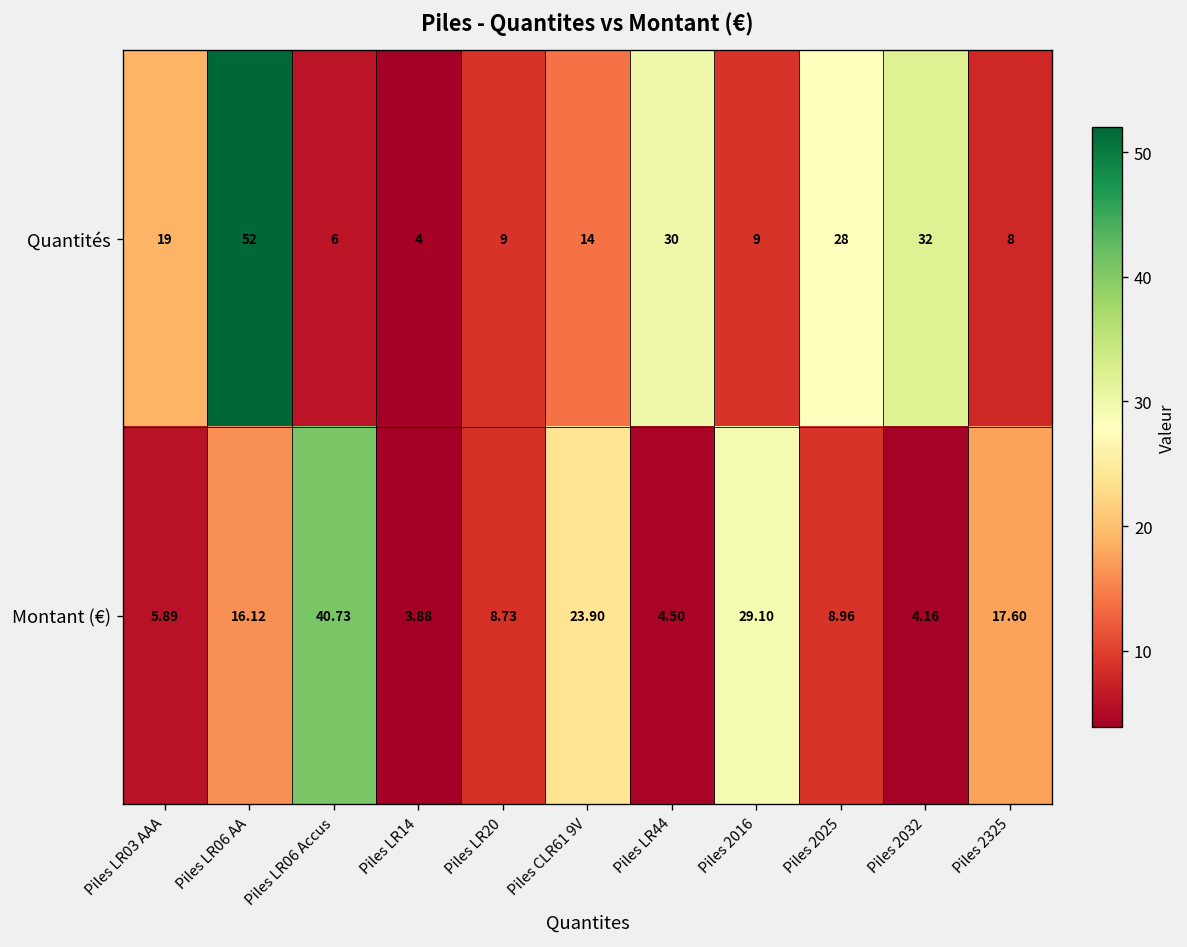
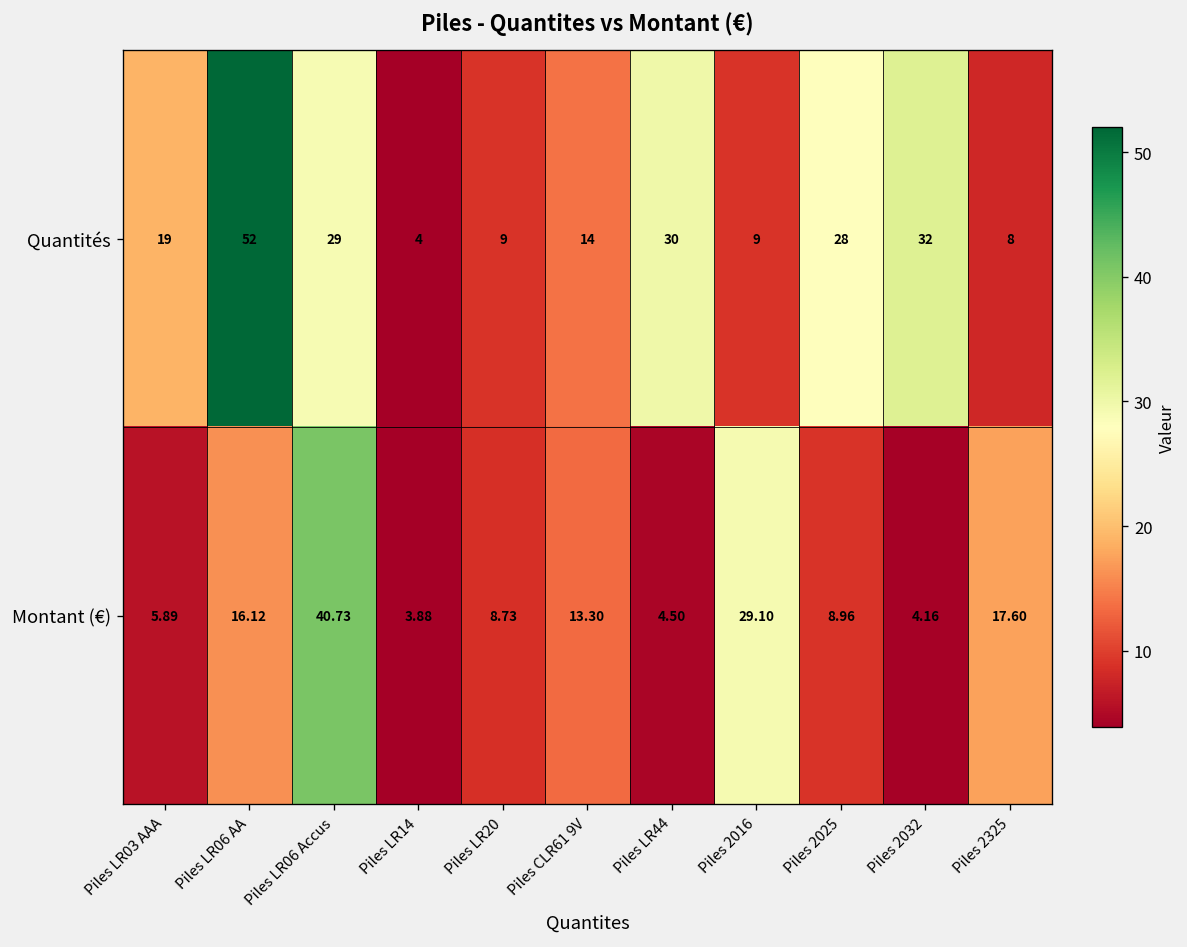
  {
    "Quantités": {
      "Piles LR03 AAA": 19,
      "Piles LR06 AA": 52,
-     "Piles LR06 Accus": 6,
+     "Piles LR06 Accus": 29,
      "Piles LR14": 4,
      "Piles LR20": 9,
      "Piles CLR61 9V": 14,
      "Piles LR44": 30,
      "Piles 2016": 9,
      "Piles 2025": 28,
      "Piles 2032": 32,
      "Piles 2325": 8
    },
    "Montant (€)": {
      "Piles LR03 AAA": 5.89,
      "Piles LR06 AA": 16.12,
      "Piles LR06 Accus": 40.73,
      "Piles LR14": 3.88,
      "Piles LR20": 8.73,
-     "Piles CLR61 9V": 23.90,
+     "Piles CLR61 9V": 13.30,
      "Piles LR44": 4.50,
      "Piles 2016": 29.10,
      "Piles 2025": 8.96,
      "Piles 2032": 4.16,
      "Piles 2325": 17.60
    }
  }
